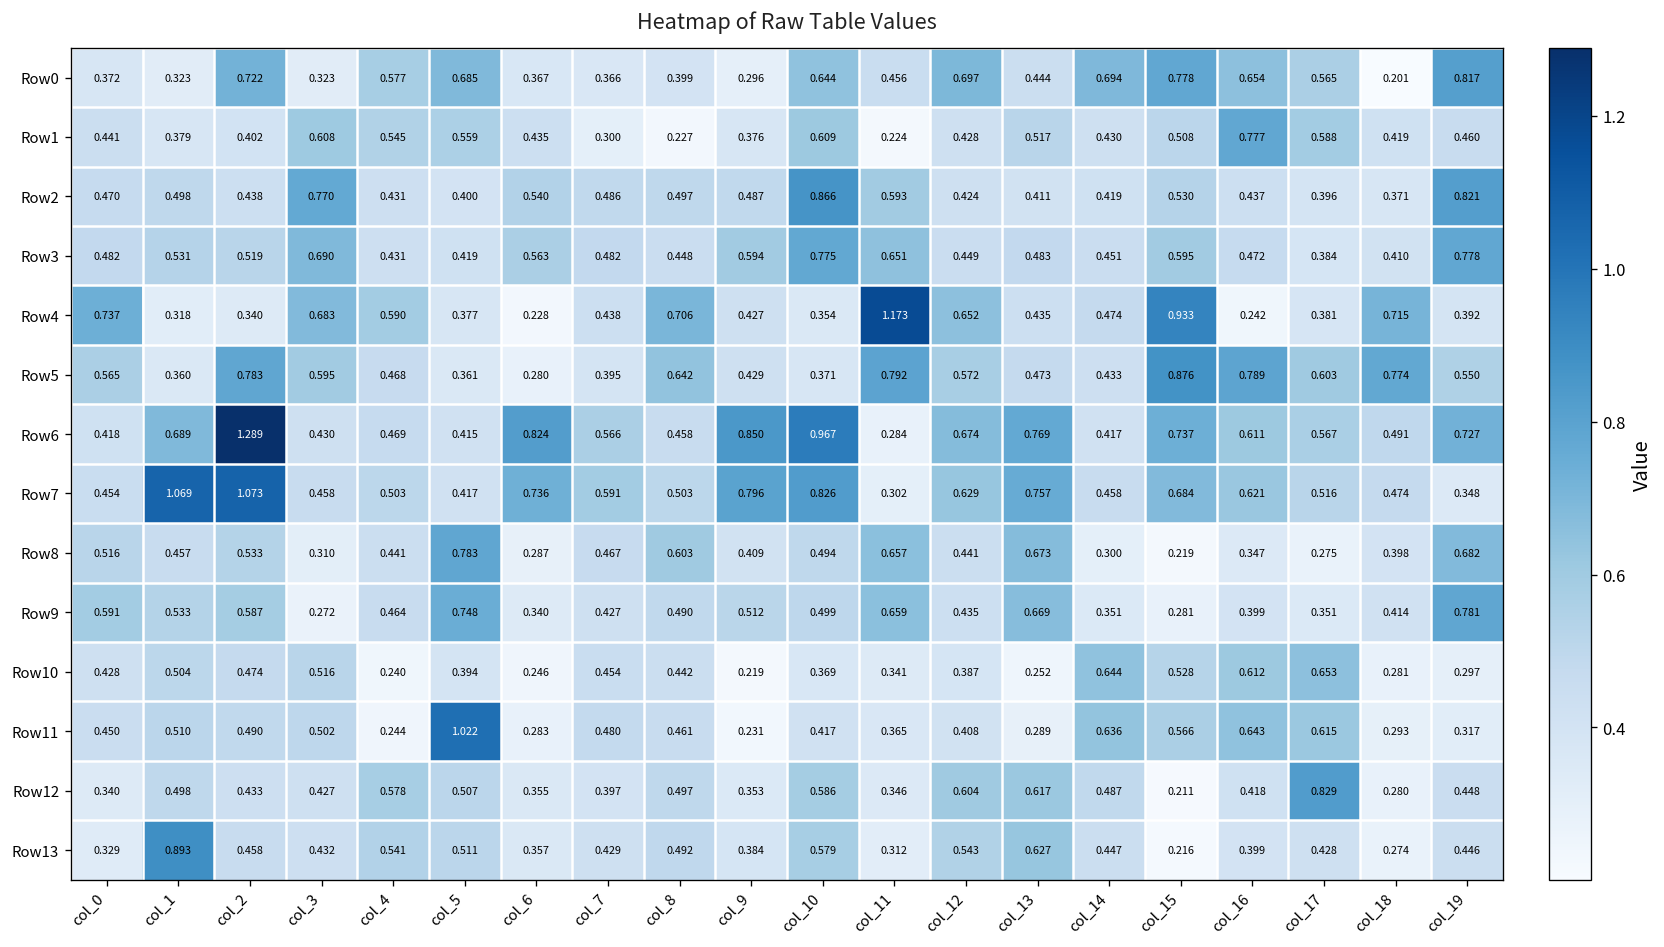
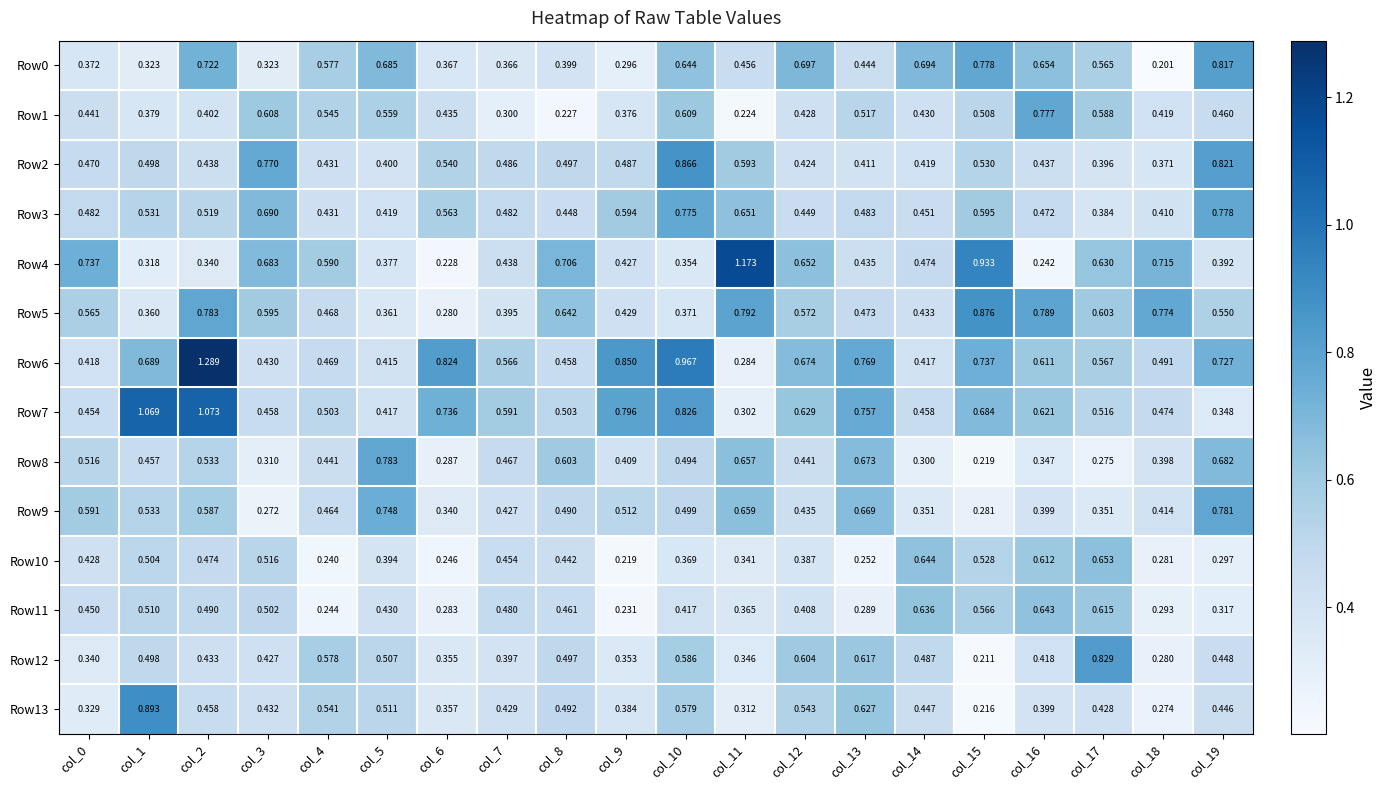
  {
    "Row4": {
      "col_0": 0.737,
      "col_1": 0.318,
      "col_2": 0.340,
      "col_3": 0.683,
      "col_4": 0.590,
      "col_5": 0.377,
      "col_6": 0.228,
      "col_7": 0.438,
      "col_8": 0.706,
      "col_9": 0.427,
      "col_10": 0.354,
      "col_11": 1.173,
      "col_12": 0.652,
      "col_13": 0.435,
      "col_14": 0.474,
      "col_15": 0.933,
      "col_16": 0.242,
-     "col_17": 0.381,
+     "col_17": 0.630,
      "col_18": 0.715,
      "col_19": 0.392
    },
    "Row11": {
      "col_0": 0.450,
      "col_1": 0.510,
      "col_2": 0.490,
      "col_3": 0.502,
      "col_4": 0.244,
-     "col_5": 1.022,
+     "col_5": 0.430,
      "col_6": 0.283,
      "col_7": 0.480,
      "col_8": 0.461,
      "col_9": 0.231,
      "col_10": 0.417,
      "col_11": 0.365,
      "col_12": 0.408,
      "col_13": 0.289,
      "col_14": 0.636,
      "col_15": 0.566,
      "col_16": 0.643,
      "col_17": 0.615,
      "col_18": 0.293,
      "col_19": 0.317
    }
  }
